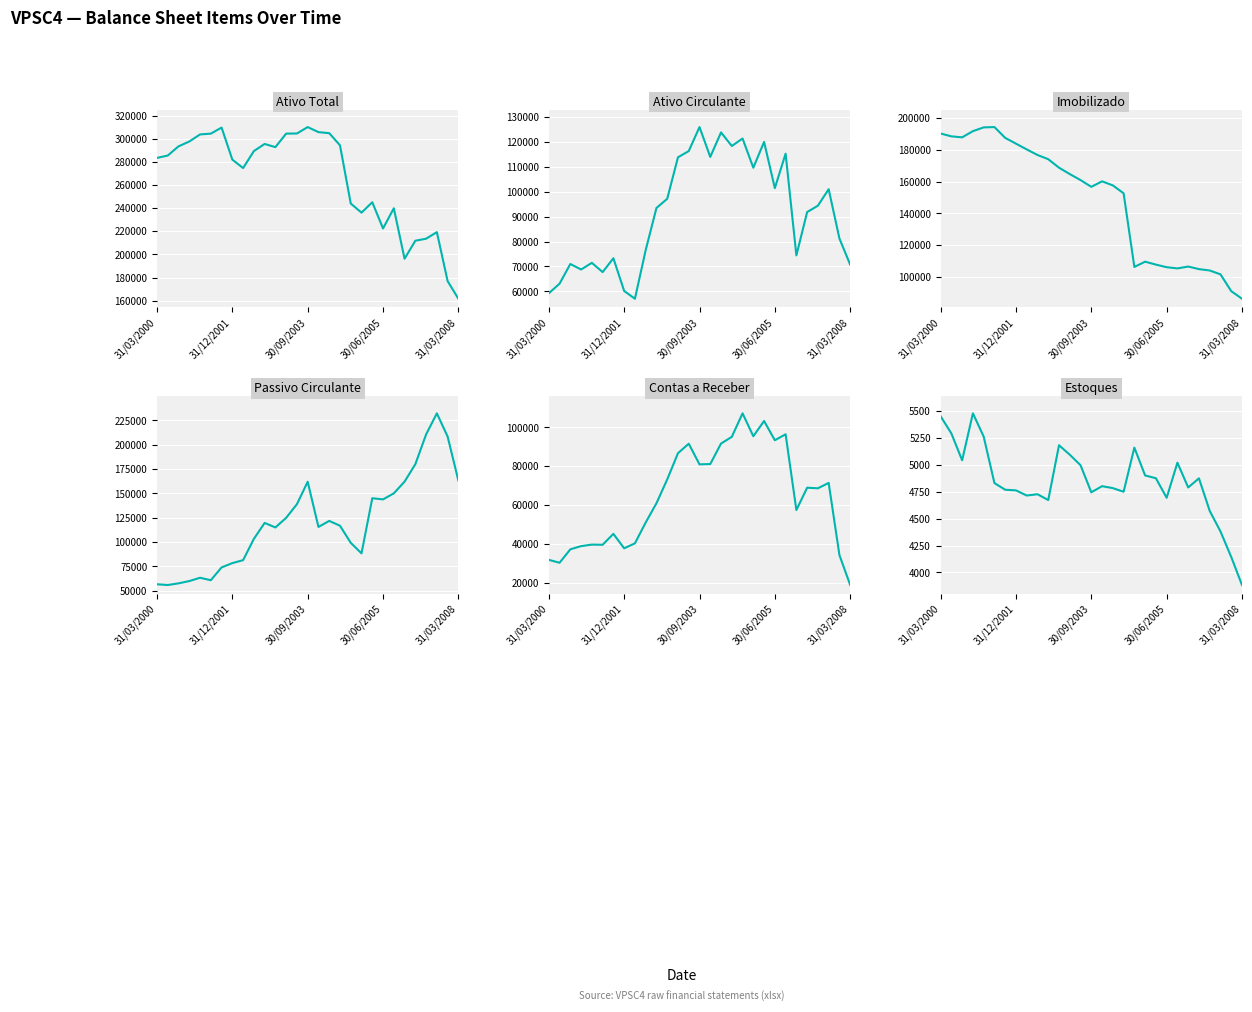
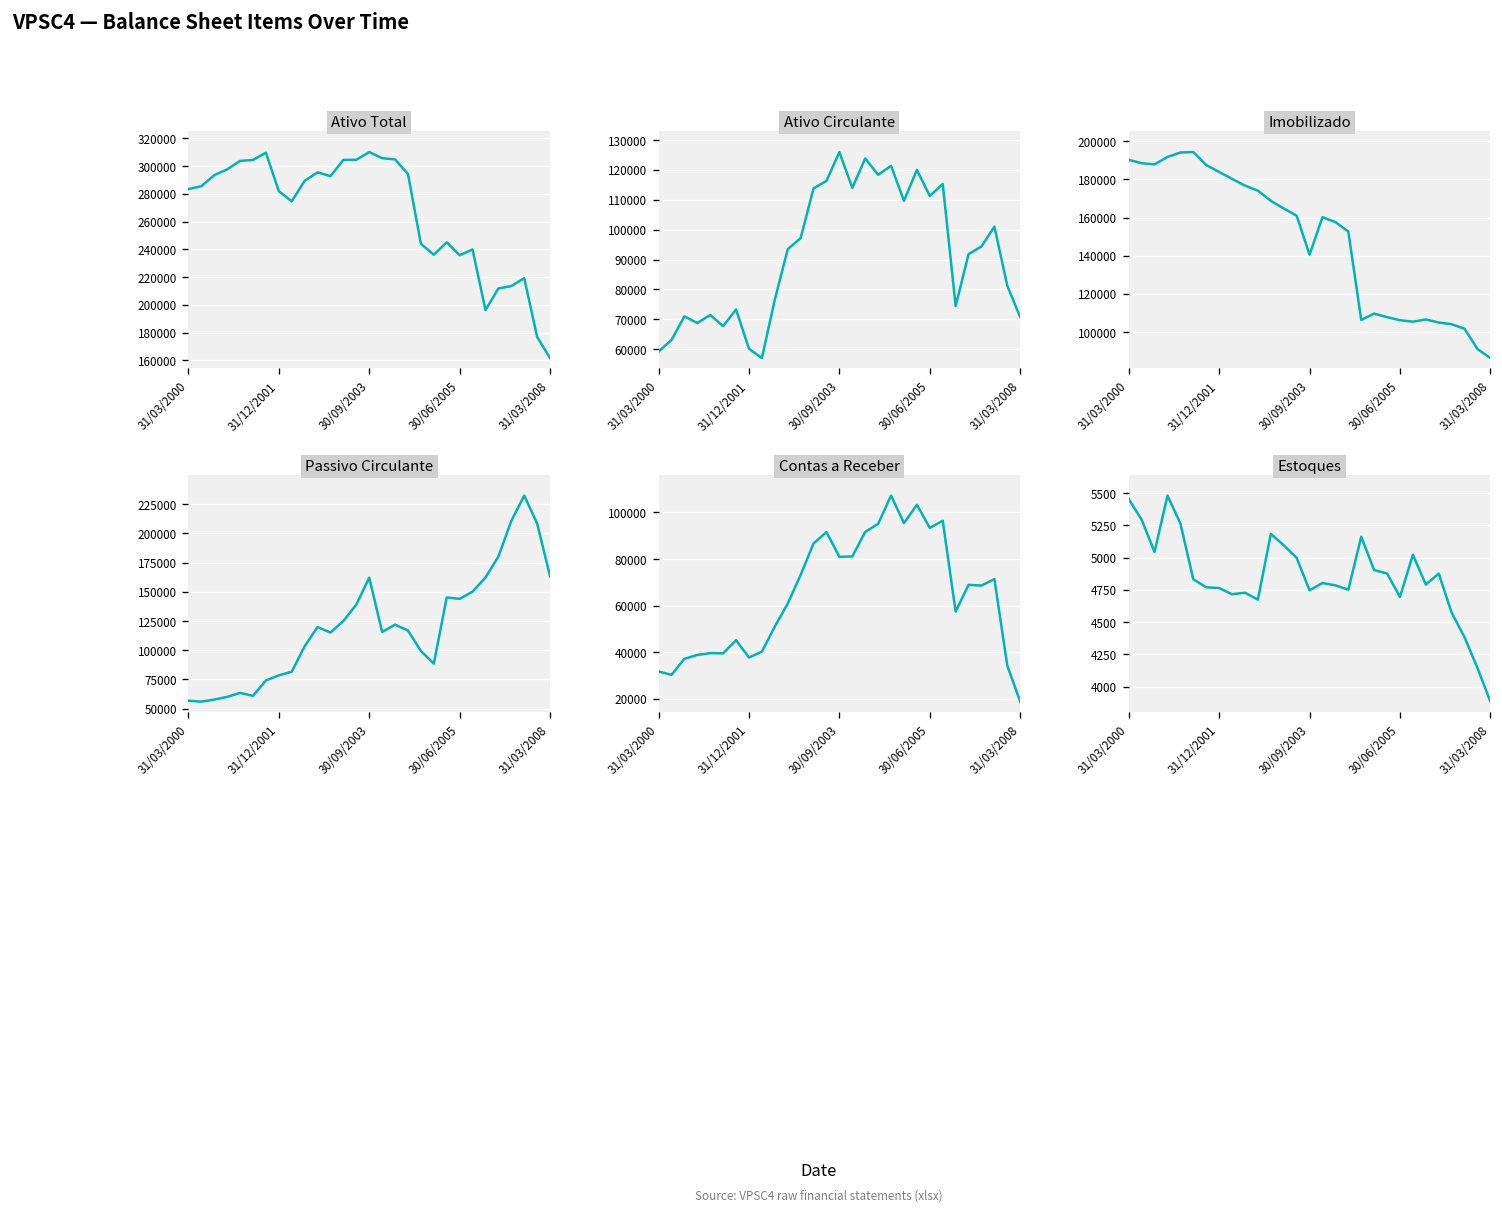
  {
    "Ativo Total": {
      "31/03/2000": 283000,
      "31/12/2001": 282000,
      "30/09/2003": 310000,
-     "30/06/2005": 222000,
+     "30/06/2005": 236000,
      "31/03/2008": 162000
    },
    "Ativo Circulante": {
      "31/03/2000": 59000,
      "31/12/2001": 60000,
      "30/09/2003": 126000,
-     "30/06/2005": 101000,
+     "30/06/2005": 111000,
      "31/03/2008": 71000
    },
    "Imobilizado": {
      "31/03/2000": 190000,
      "31/12/2001": 184000,
-     "30/09/2003": 157000,
+     "30/09/2003": 141000,
      "30/06/2005": 106000,
      "31/03/2008": 86000
    },
    "Passivo Circulante": {
      "31/03/2000": 60000,
      "31/12/2001": 80000,
      "30/09/2003": 160000,
      "30/06/2005": 140000,
      "31/03/2008": 160000
    },
    "Contas a Receber": {
      "31/03/2000": 32000,
      "31/12/2001": 38000,
      "30/09/2003": 81000,
      "30/06/2005": 93000,
      "31/03/2008": 19000
    },
    "Estoques": {
      "31/03/2000": 5450,
      "31/12/2001": 4760,
      "30/09/2003": 4750,
      "30/06/2005": 4700,
      "31/03/2008": 3880
    }
  }
